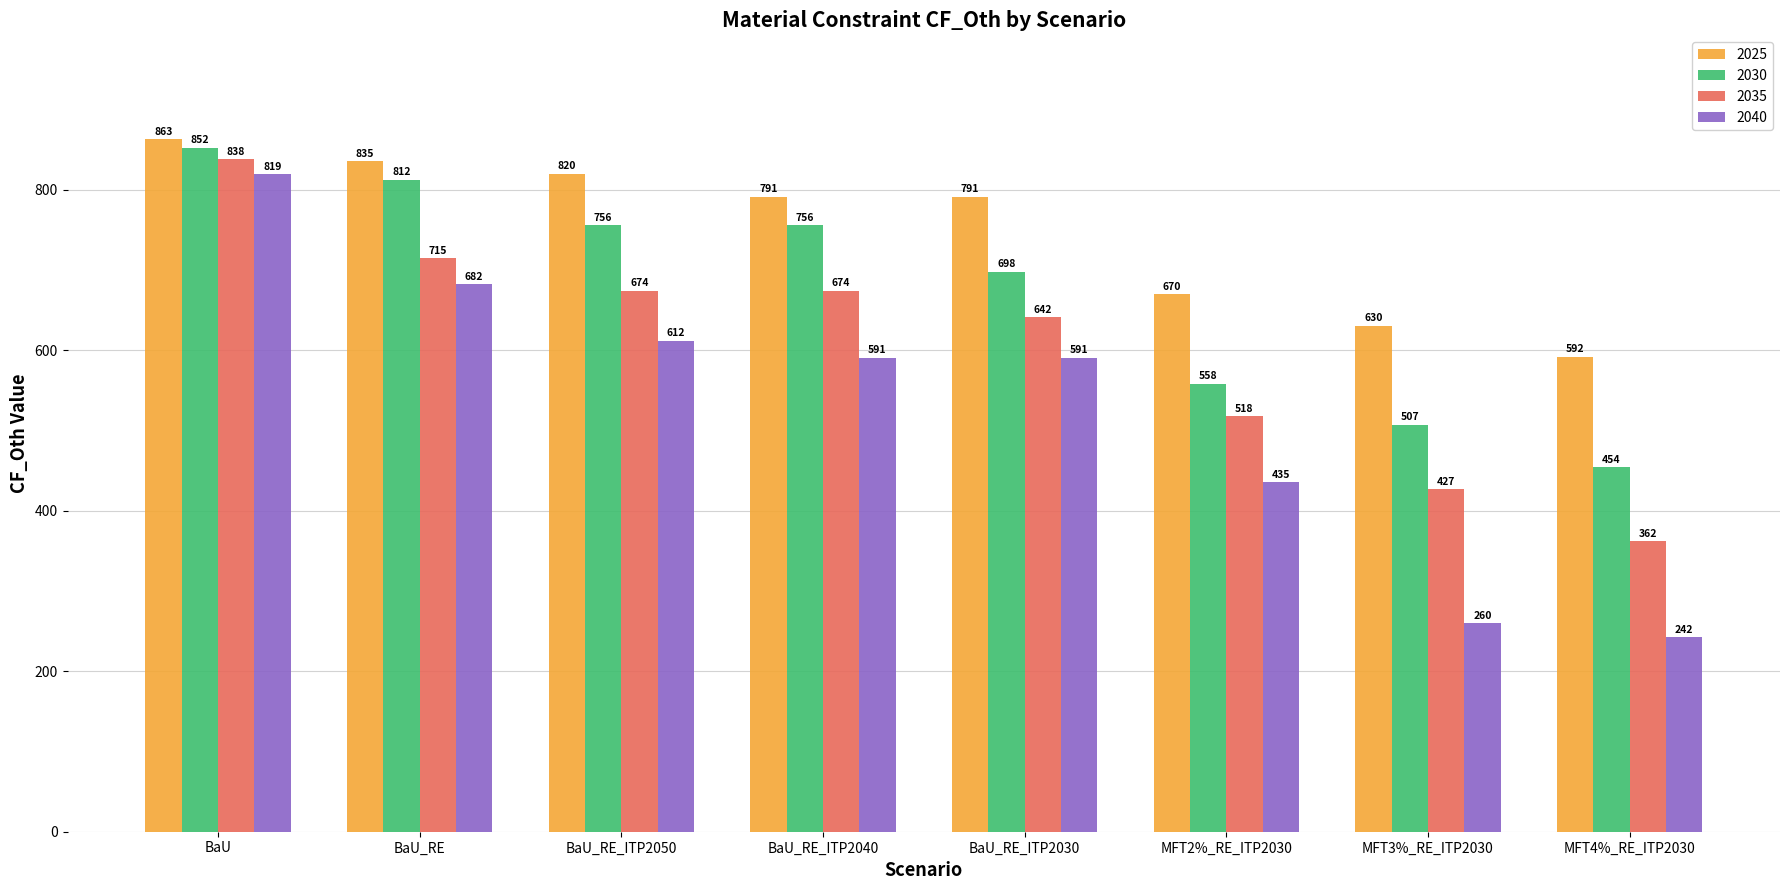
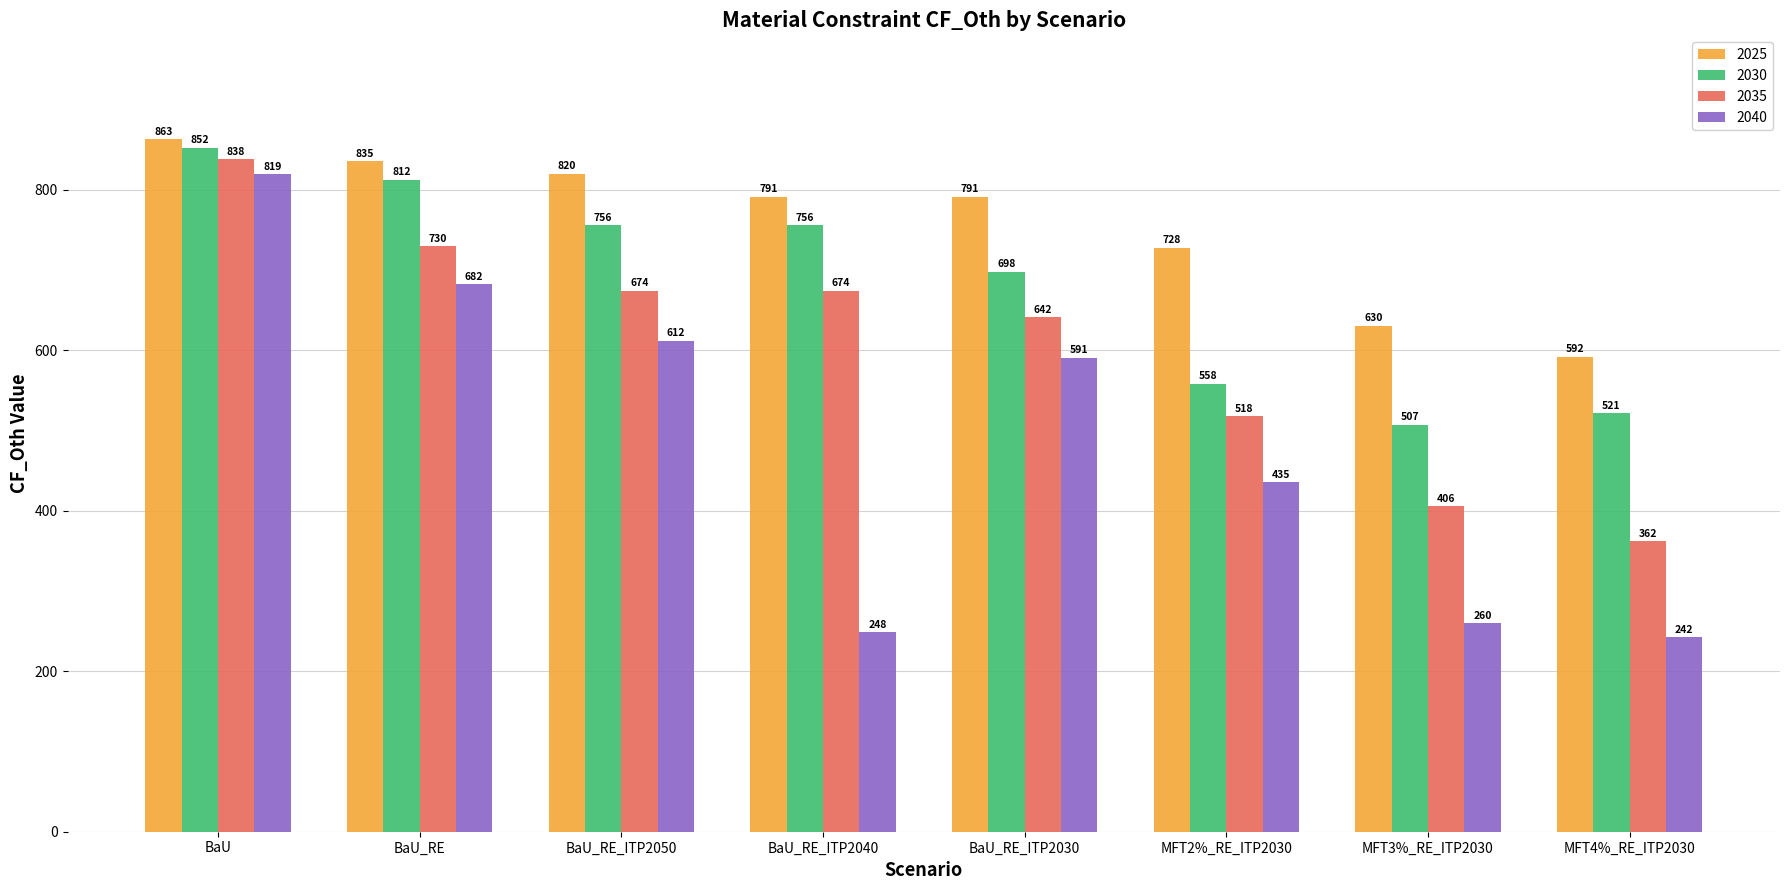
  {
    "2025": {
      "BaU": 863,
      "BaU_RE": 835,
      "BaU_RE_ITP2050": 820,
      "BaU_RE_ITP2040": 791,
      "BaU_RE_ITP2030": 791,
-     "MFT2%_RE_ITP2030": 670,
+     "MFT2%_RE_ITP2030": 728,
      "MFT3%_RE_ITP2030": 630,
      "MFT4%_RE_ITP2030": 592
    },
    "2030": {
      "BaU": 852,
      "BaU_RE": 812,
      "BaU_RE_ITP2050": 756,
      "BaU_RE_ITP2040": 756,
      "BaU_RE_ITP2030": 698,
      "MFT2%_RE_ITP2030": 558,
      "MFT3%_RE_ITP2030": 507,
-     "MFT4%_RE_ITP2030": 454
+     "MFT4%_RE_ITP2030": 521
    },
    "2035": {
      "BaU": 838,
-     "BaU_RE": 715,
+     "BaU_RE": 730,
      "BaU_RE_ITP2050": 674,
      "BaU_RE_ITP2040": 674,
      "BaU_RE_ITP2030": 642,
      "MFT2%_RE_ITP2030": 518,
-     "MFT3%_RE_ITP2030": 427,
+     "MFT3%_RE_ITP2030": 406,
      "MFT4%_RE_ITP2030": 362
    },
    "2040": {
      "BaU": 819,
      "BaU_RE": 682,
      "BaU_RE_ITP2050": 612,
-     "BaU_RE_ITP2040": 591,
+     "BaU_RE_ITP2040": 248,
      "BaU_RE_ITP2030": 591,
      "MFT2%_RE_ITP2030": 435,
      "MFT3%_RE_ITP2030": 260,
      "MFT4%_RE_ITP2030": 242
    }
  }
